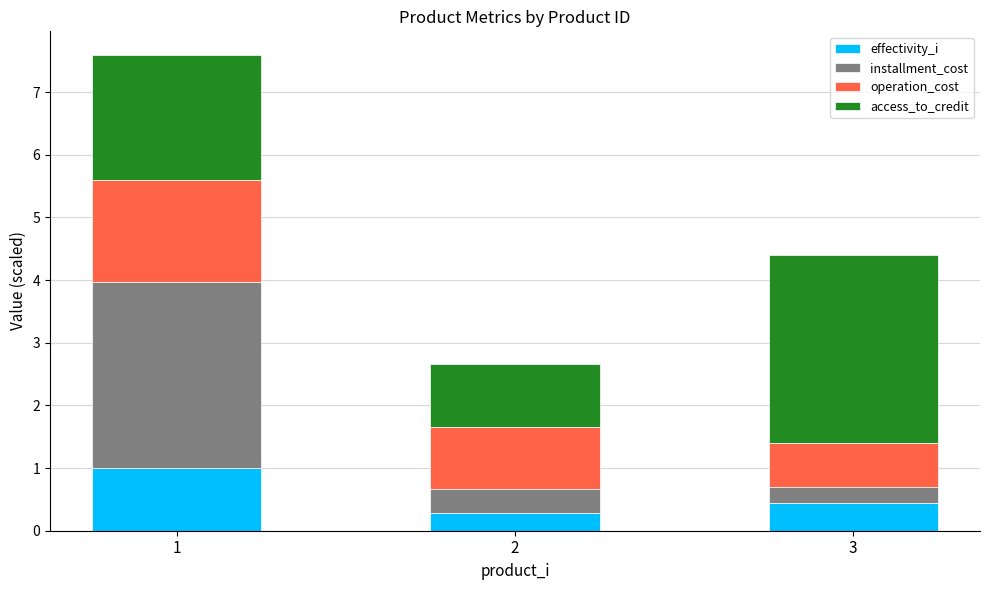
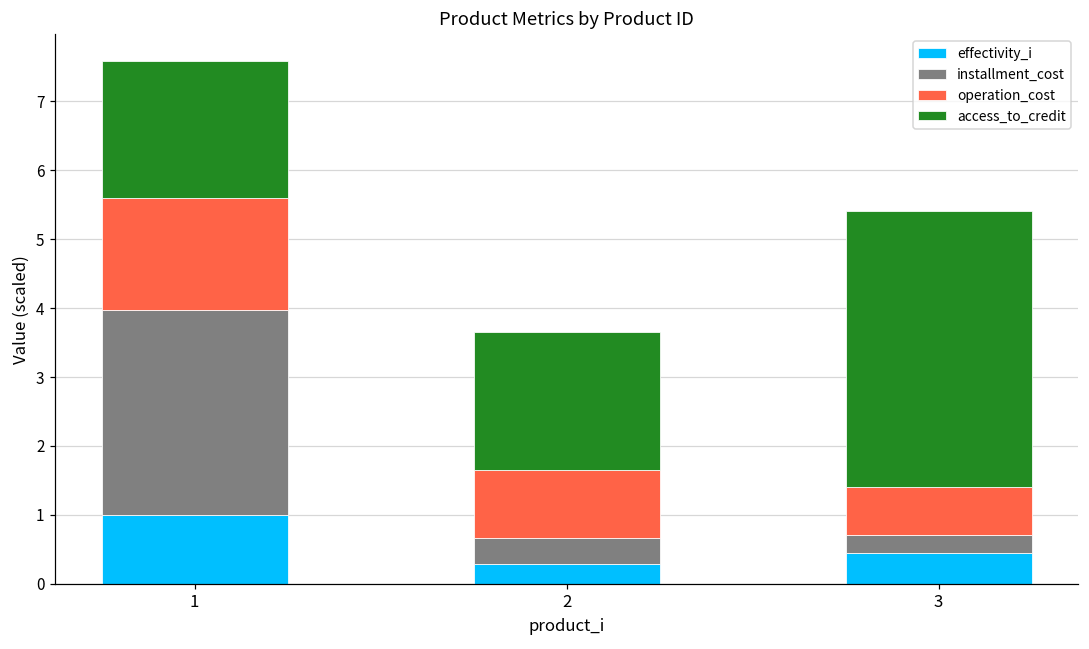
  {
    "effectivity_i": {
      "1": 1,
      "2": 0.3,
      "3": 0.4
    },
    "installment_cost": {
      "1": 3,
      "2": 0.4,
      "3": 0.3
    },
    "operation_cost": {
      "1": 1.6,
      "2": 1,
      "3": 0.7
    },
    "access_to_credit": {
      "1": 2,
-     "2": 1,
-     "3": 3
+     "2": 2,
+     "3": 4
    }
  }
